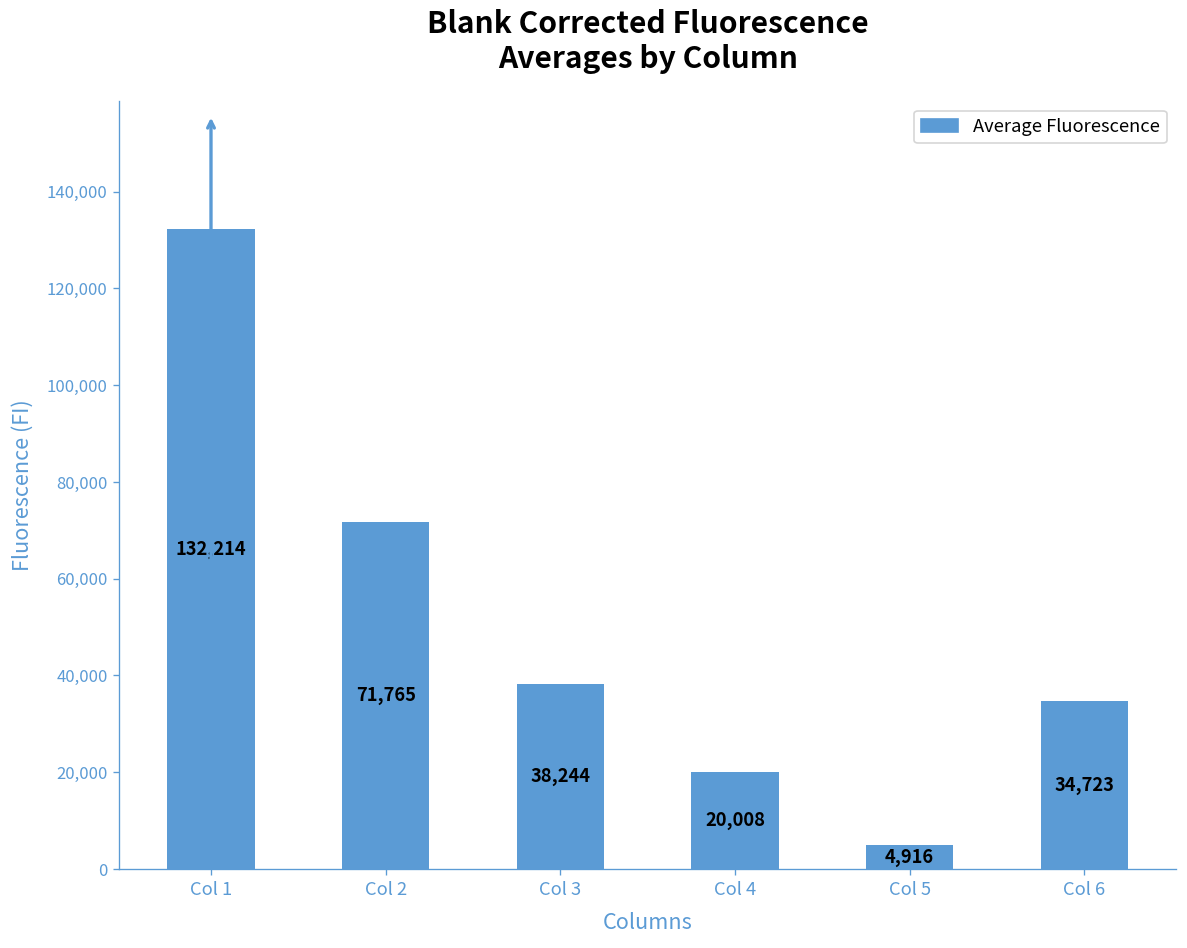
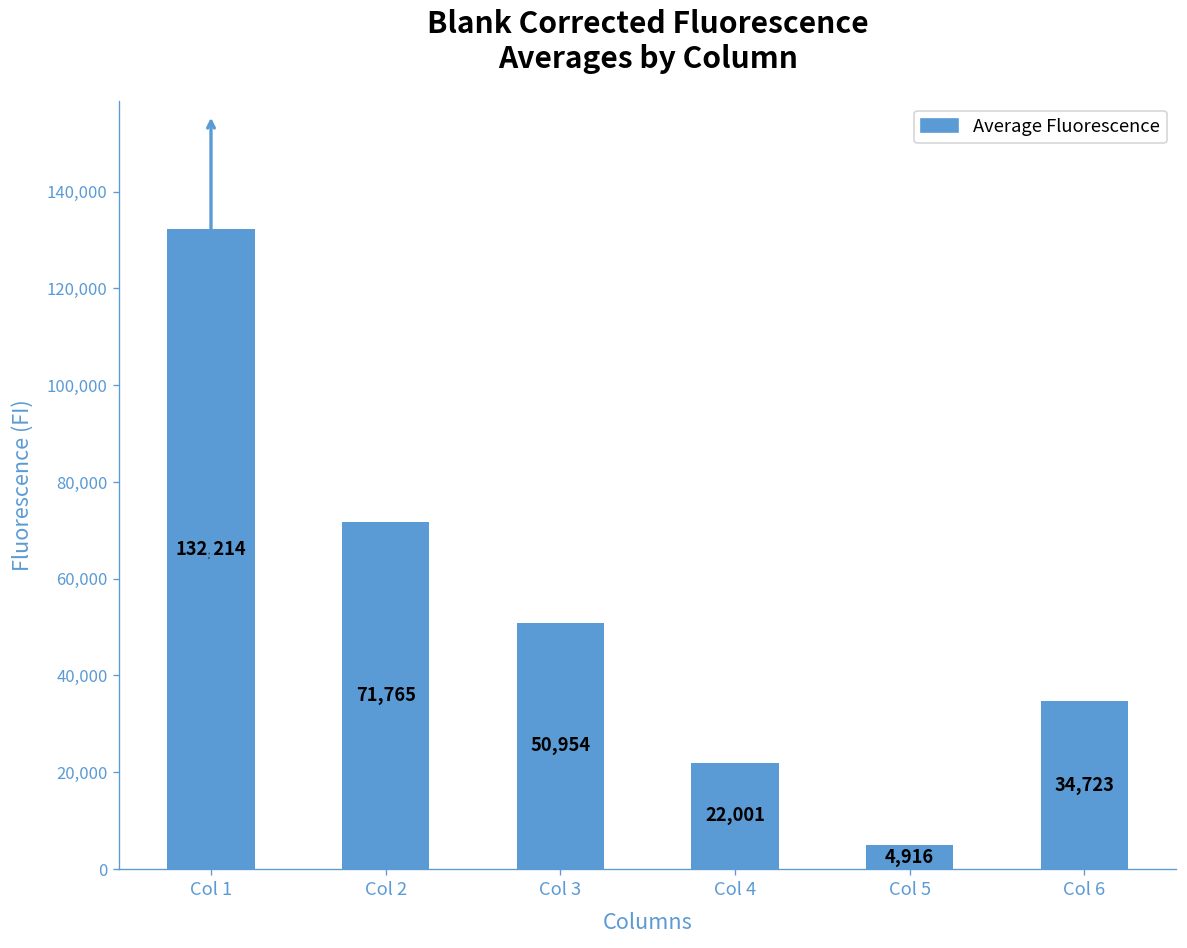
  {
    "Col 1": "132,214",
    "Col 2": "71,765",
-   "Col 3": "38,244",
-   "Col 4": "20,008",
+   "Col 3": "50,954",
+   "Col 4": "22,001",
    "Col 5": "4,916",
    "Col 6": "34,723"
  }
